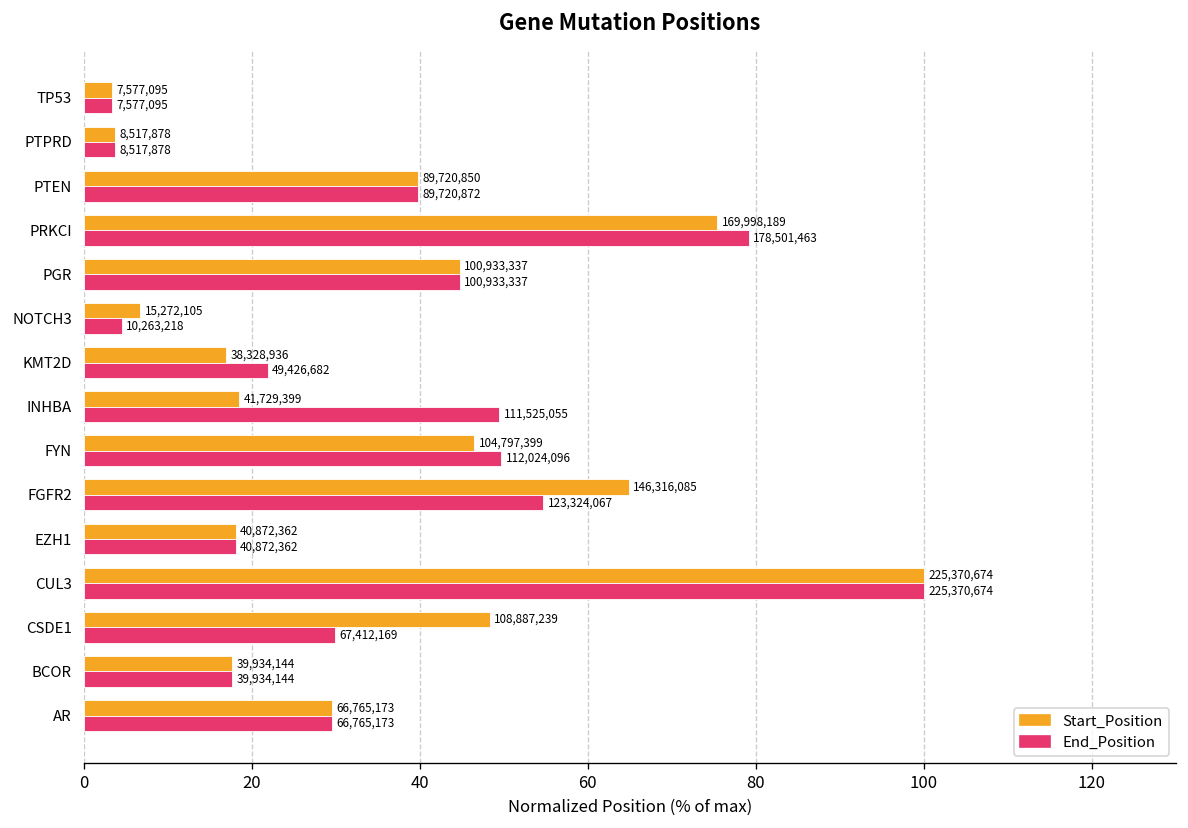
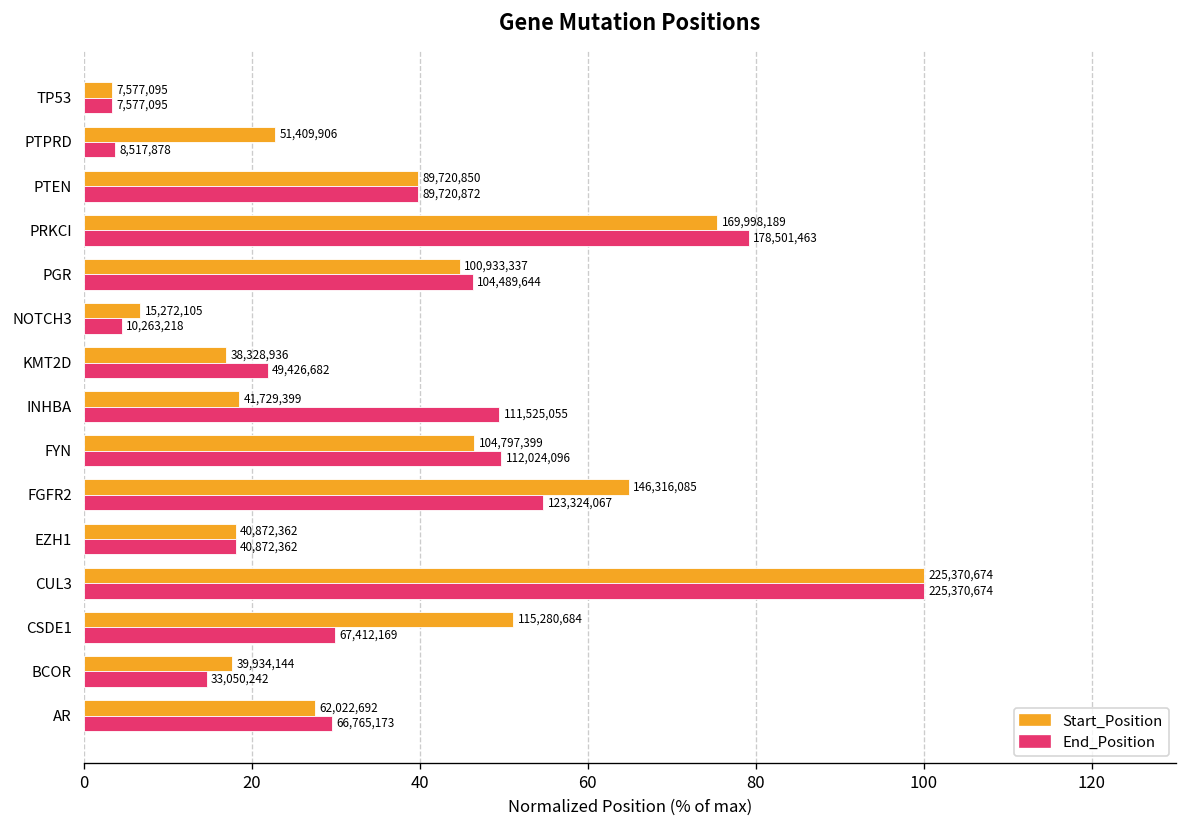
  {
    "Start_Position": {
-     "PTPRD": "8,517,878",
-     "CSDE1": "108,887,239",
-     "AR": "66,765,173"
+     "PTPRD": "51,409,906",
+     "CSDE1": "115,280,684",
+     "AR": "62,022,692"
    },
    "End_Position": {
-     "PGR": "100,933,337",
-     "BCOR": "39,934,144"
+     "PGR": "104,489,644",
+     "BCOR": "33,050,242"
    }
  }
